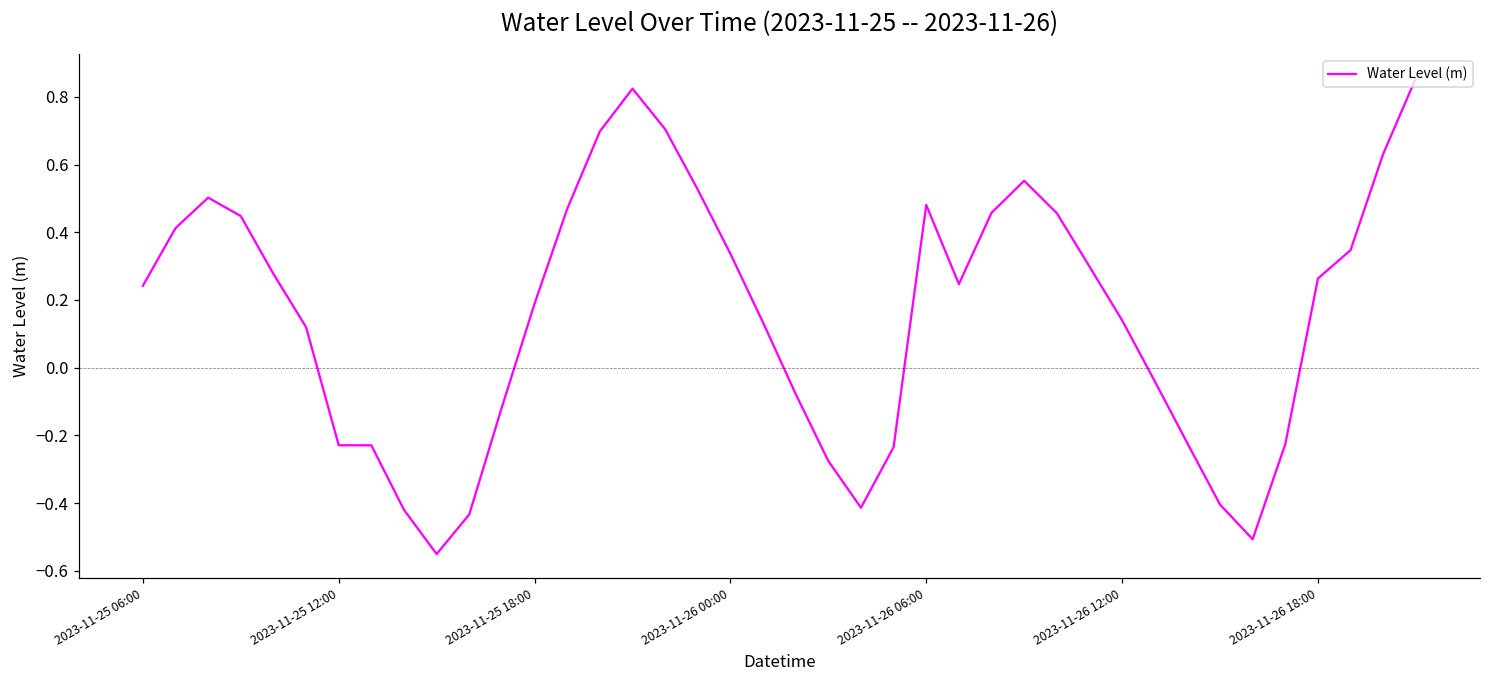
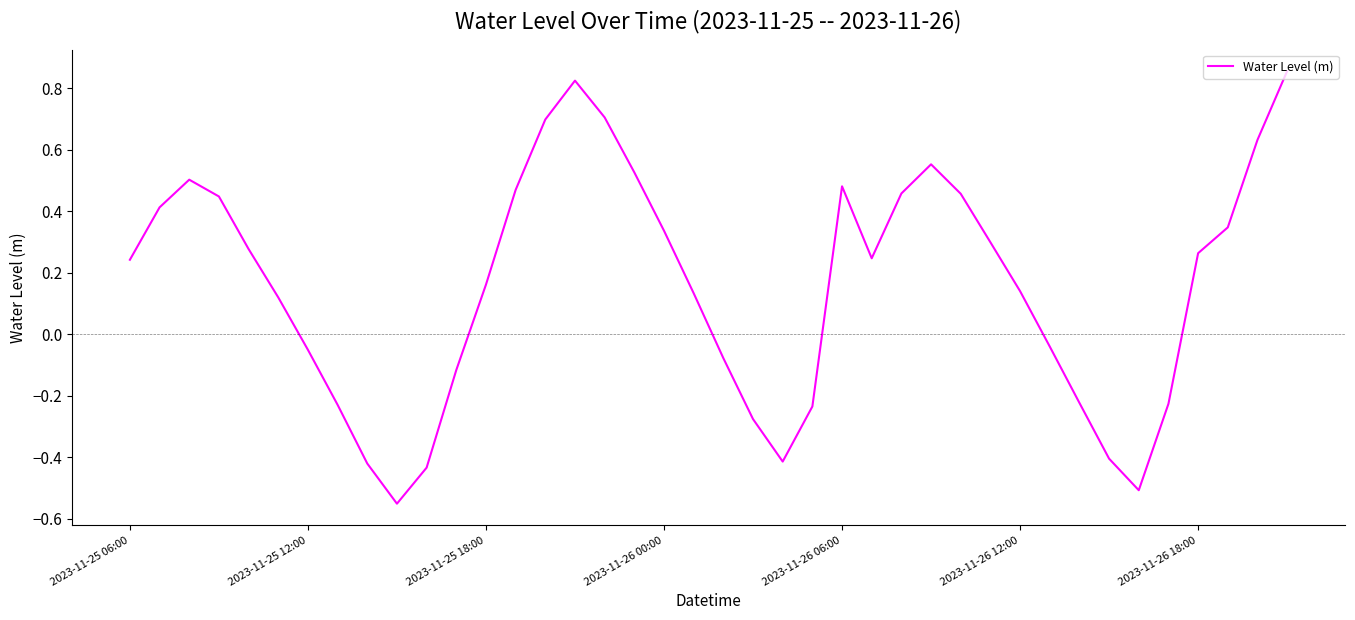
  {
    "2023-11-25 06:00": 0.24,
-   "2023-11-25 12:00": -0.23,
-   "2023-11-25 18:00": 0.19,
+   "2023-11-25 12:00": -0.05,
+   "2023-11-25 18:00": 0.16,
    "2023-11-26 00:00": 0.34,
    "2023-11-26 06:00": 0.48,
    "2023-11-26 12:00": 0.14,
    "2023-11-26 18:00": 0.26
  }
